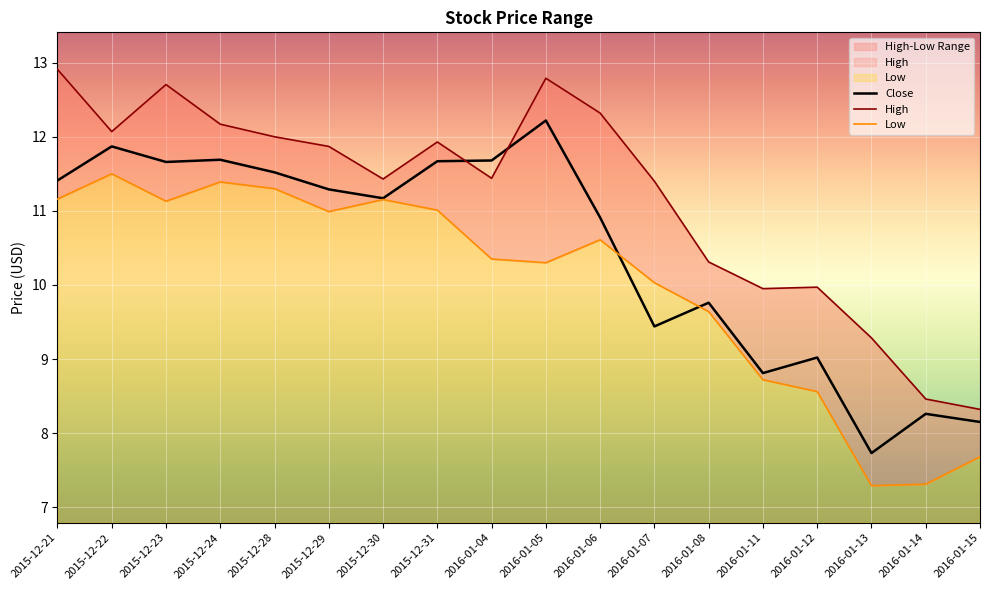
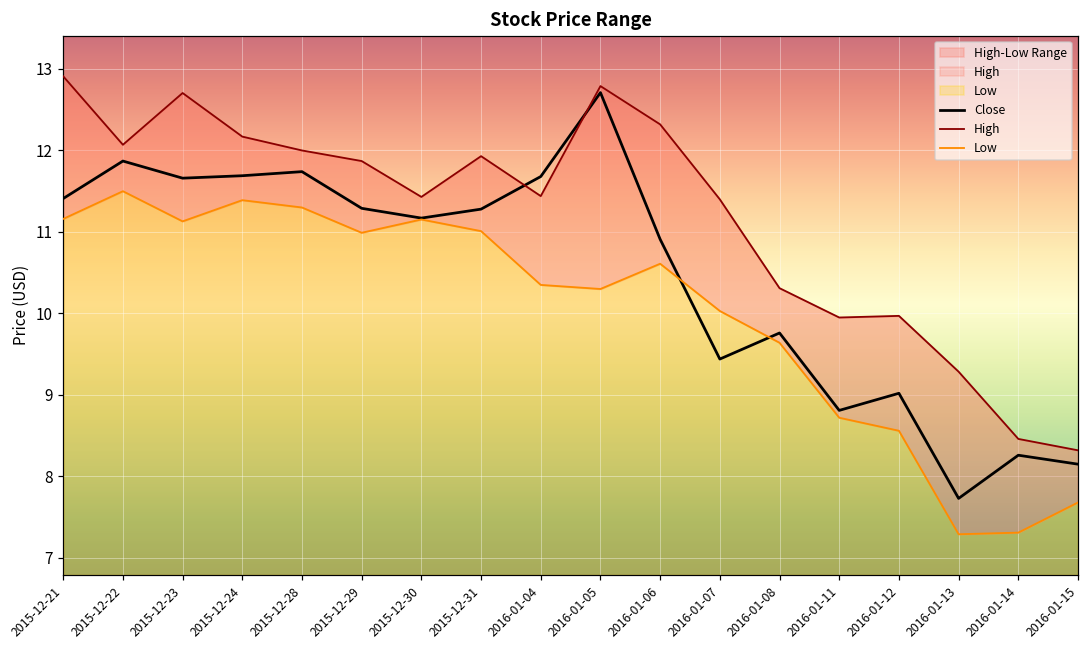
  {
    "Close": {
      "2015-12-21": 11.4,
      "2015-12-22": 11.9,
      "2015-12-23": 11.7,
      "2015-12-24": 11.7,
-     "2015-12-28": 11.5,
+     "2015-12-28": 11.7,
      "2015-12-29": 11.3,
-     "2015-12-31": 11.7,
+     "2015-12-31": 11.3,
      "2016-01-04": 11.7,
-     "2016-01-05": 12.2,
+     "2016-01-05": 12.7,
      "2016-01-06": 10.9,
      "2016-01-07": 9.4,
      "2016-01-08": 9.8,
      "2016-01-11": 8.8,
      "2016-01-12": 9.0,
      "2016-01-13": 7.7,
      "2016-01-14": 8.3,
      "2016-01-15": 8.2
    }
  }
